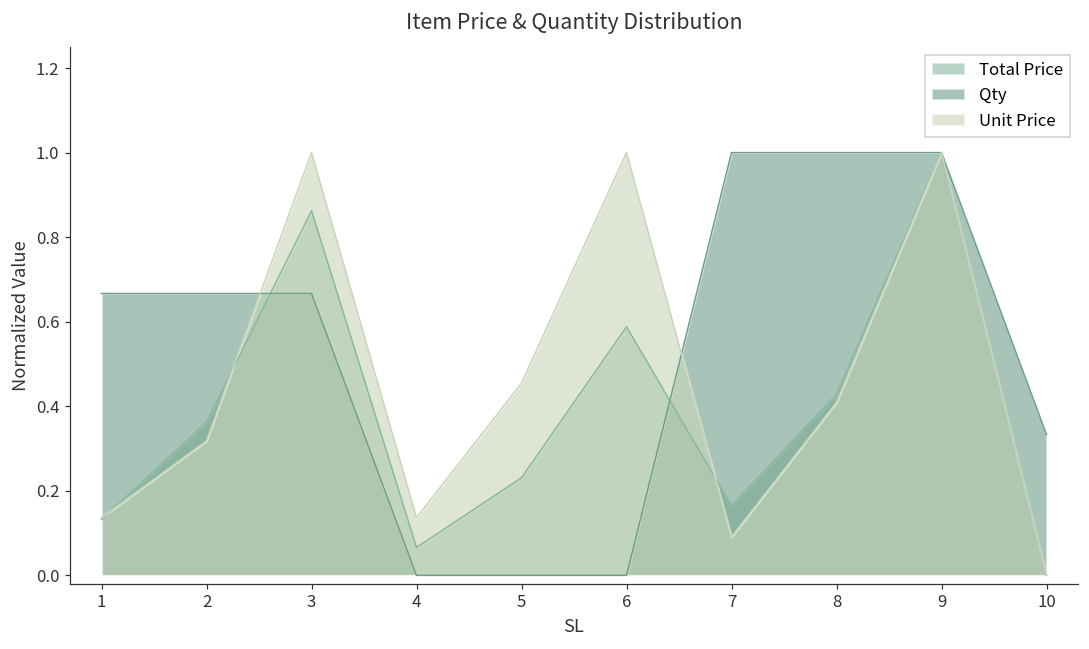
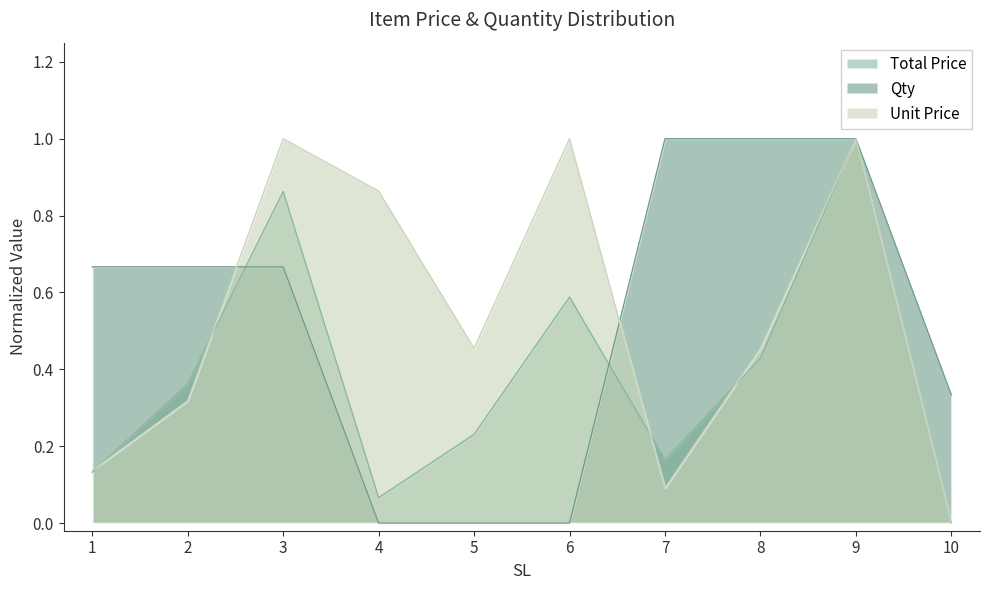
  {
    "Unit Price": {
      "2": 0.32,
      "3": 1.00,
-     "4": 0.14,
+     "4": 0.86,
      "5": 0.45,
      "6": 1.00,
      "7": 0.09,
-     "8": 0.41
+     "8": 0.45
    }
  }
